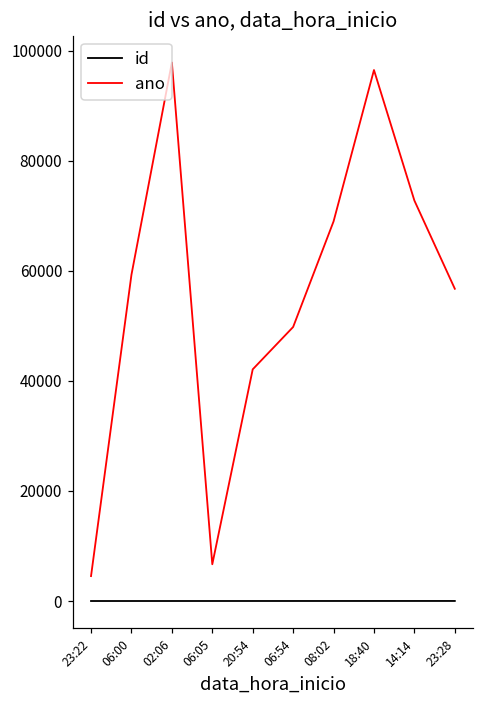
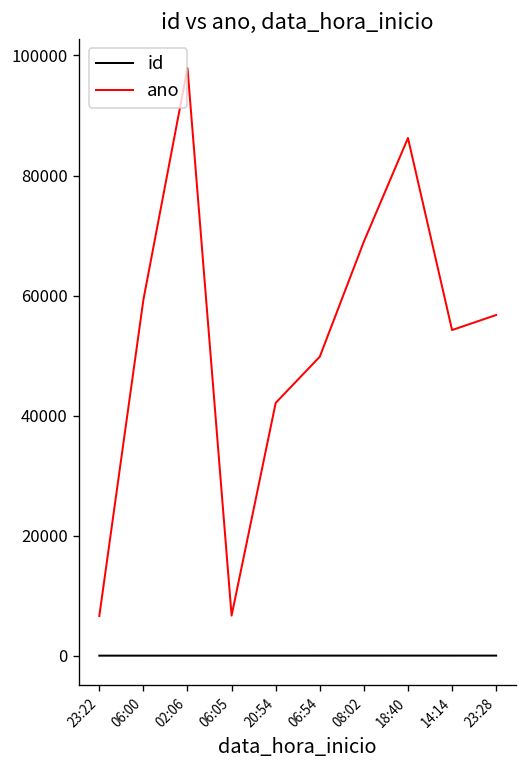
  {
    "id": {
      "23:22": 0,
      "06:00": 0,
      "02:06": 0,
      "06:05": 0,
      "20:54": 0,
      "06:54": 0,
      "08:02": 0,
      "18:40": 0,
      "14:14": 0,
      "23:28": 0
    },
    "ano": {
-     "23:22": 5000,
+     "23:22": 7000,
      "06:00": 59000,
      "02:06": 98000,
      "06:05": 7000,
      "20:54": 42000,
      "06:54": 50000,
      "08:02": 69000,
-     "18:40": 97000,
-     "14:14": 73000,
+     "18:40": 86000,
+     "14:14": 54000,
      "23:28": 57000
    }
  }
